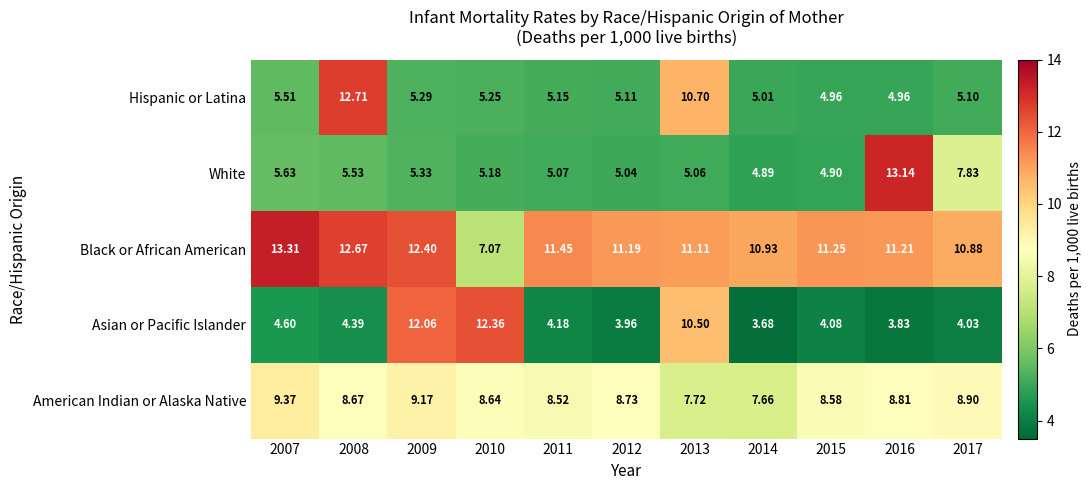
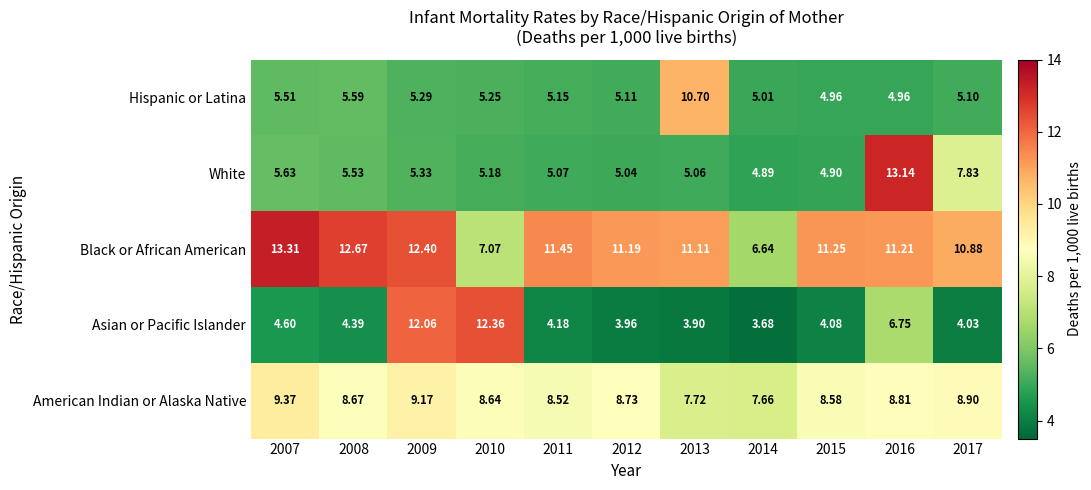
  {
    "Hispanic or Latina": {
      "2007": 5.51,
-     "2008": 12.71,
+     "2008": 5.59,
      "2009": 5.29,
      "2010": 5.25,
      "2011": 5.15,
      "2012": 5.11,
      "2013": 10.70,
      "2014": 5.01,
      "2015": 4.96,
      "2016": 4.96,
      "2017": 5.10
    },
    "White": {
      "2007": 5.63,
      "2008": 5.53,
      "2009": 5.33,
      "2010": 5.18,
      "2011": 5.07,
      "2012": 5.04,
      "2013": 5.06,
      "2014": 4.89,
      "2015": 4.90,
      "2016": 13.14,
      "2017": 7.83
    },
    "Black or African American": {
      "2007": 13.31,
      "2008": 12.67,
      "2009": 12.40,
      "2010": 7.07,
      "2011": 11.45,
      "2012": 11.19,
      "2013": 11.11,
-     "2014": 10.93,
+     "2014": 6.64,
      "2015": 11.25,
      "2016": 11.21,
      "2017": 10.88
    },
    "Asian or Pacific Islander": {
      "2007": 4.60,
      "2008": 4.39,
      "2009": 12.06,
      "2010": 12.36,
      "2011": 4.18,
      "2012": 3.96,
-     "2013": 10.50,
+     "2013": 3.90,
      "2014": 3.68,
      "2015": 4.08,
-     "2016": 3.83,
+     "2016": 6.75,
      "2017": 4.03
    },
    "American Indian or Alaska Native": {
      "2007": 9.37,
      "2008": 8.67,
      "2009": 9.17,
      "2010": 8.64,
      "2011": 8.52,
      "2012": 8.73,
      "2013": 7.72,
      "2014": 7.66,
      "2015": 8.58,
      "2016": 8.81,
      "2017": 8.90
    }
  }
